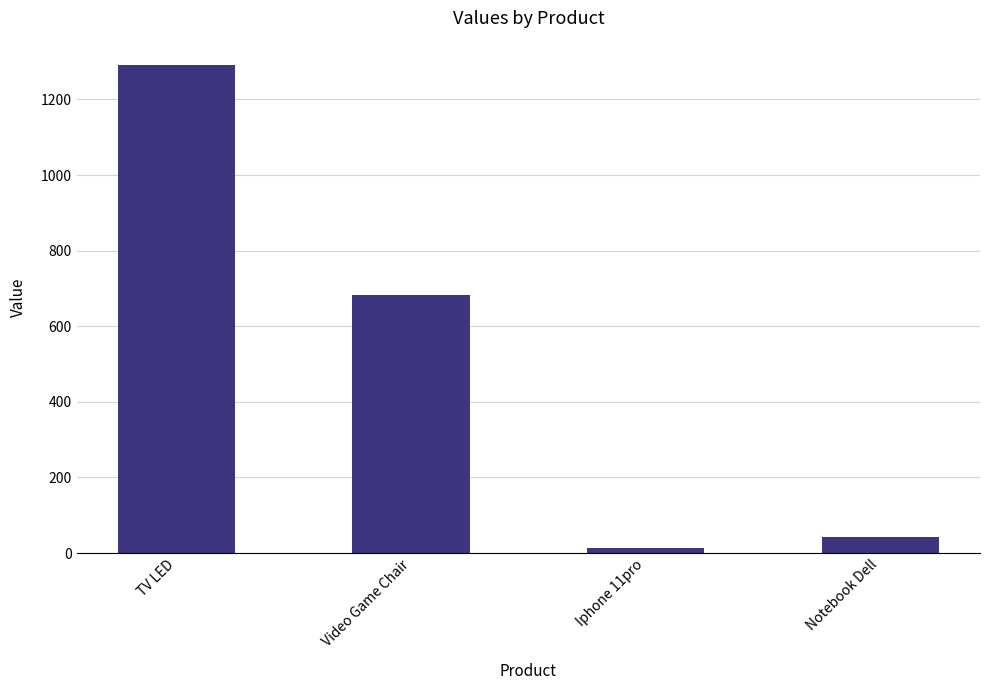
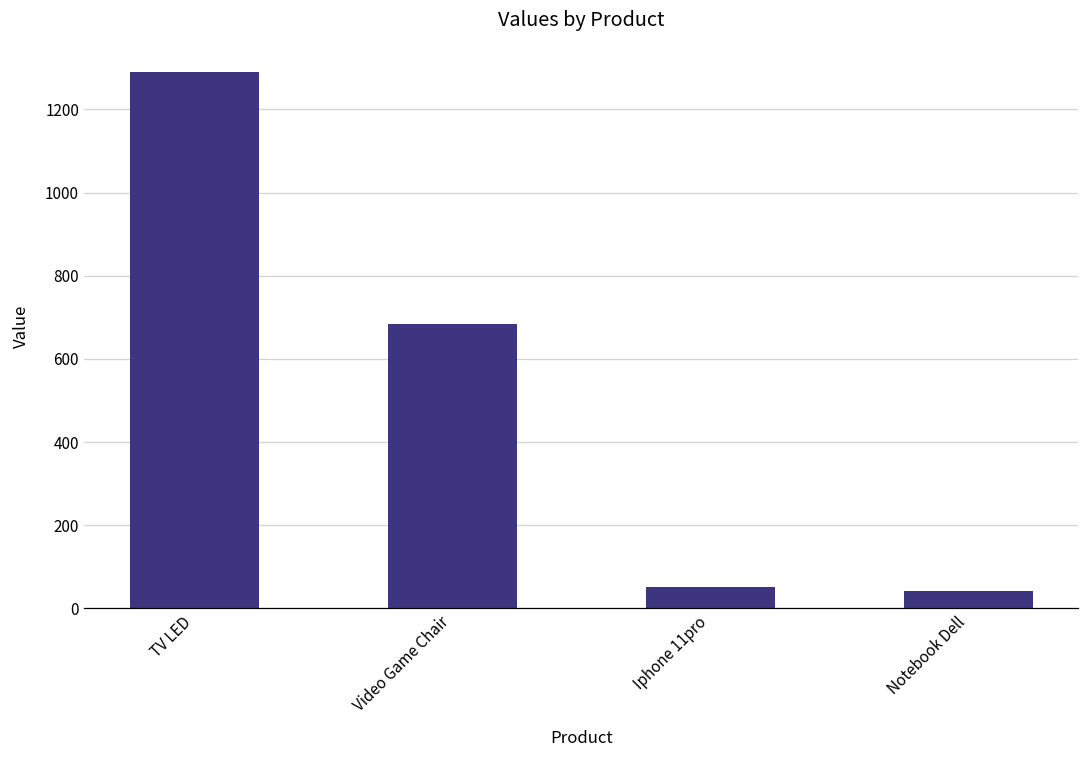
  {
    "TV LED": 1290,
    "Video Game Chair": 680,
-   "Iphone 11pro": 10,
+   "Iphone 11pro": 50,
    "Notebook Dell": 40
  }
